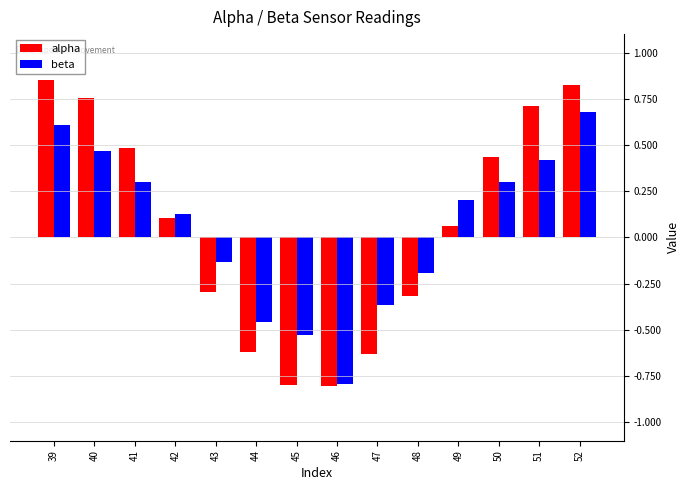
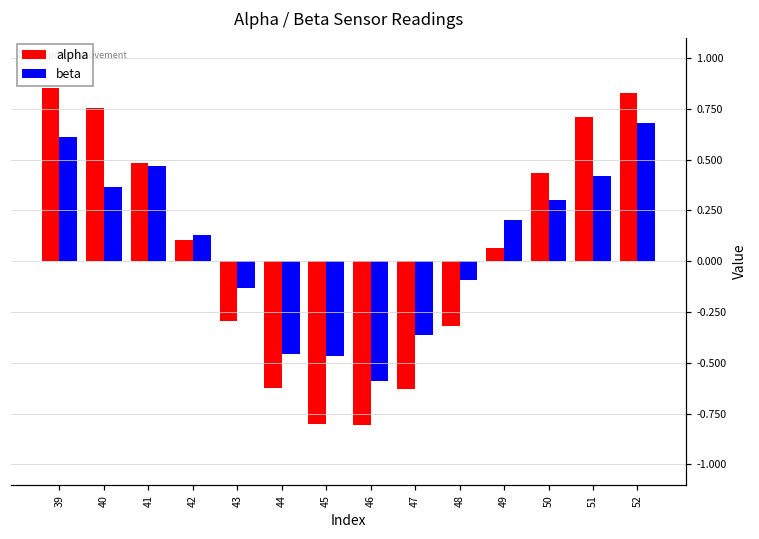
  {
    "alpha": {
      "39": 0.85,
      "40": 0.75,
      "41": 0.48,
      "42": 0.10,
      "43": -0.30,
      "44": -0.62,
      "45": -0.80,
      "46": -0.81,
      "47": -0.63,
      "48": -0.32,
      "49": 0.06,
      "50": 0.43,
      "51": 0.71,
      "52": 0.82
    },
    "beta": {
      "39": 0.61,
-     "40": 0.47,
-     "41": 0.30,
+     "40": 0.37,
+     "41": 0.47,
      "42": 0.13,
      "43": -0.13,
      "44": -0.46,
-     "45": -0.53,
-     "46": -0.79,
+     "45": -0.47,
+     "46": -0.59,
      "47": -0.36,
-     "48": -0.19,
+     "48": -0.09,
      "49": 0.20,
      "50": 0.30,
      "51": 0.42,
      "52": 0.68
    }
  }
